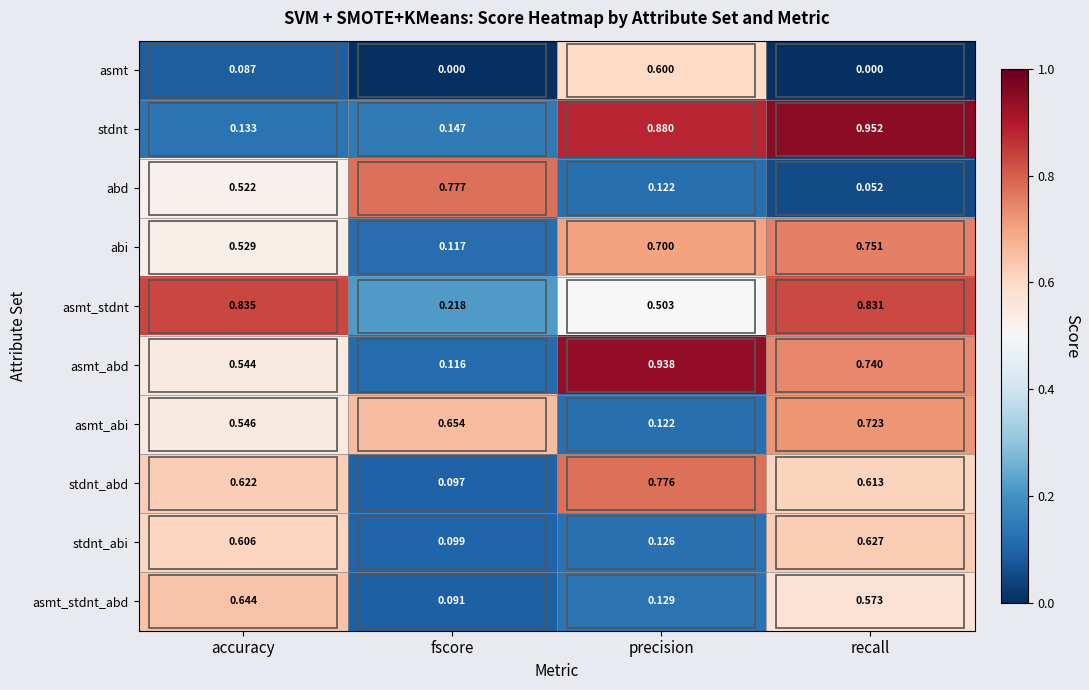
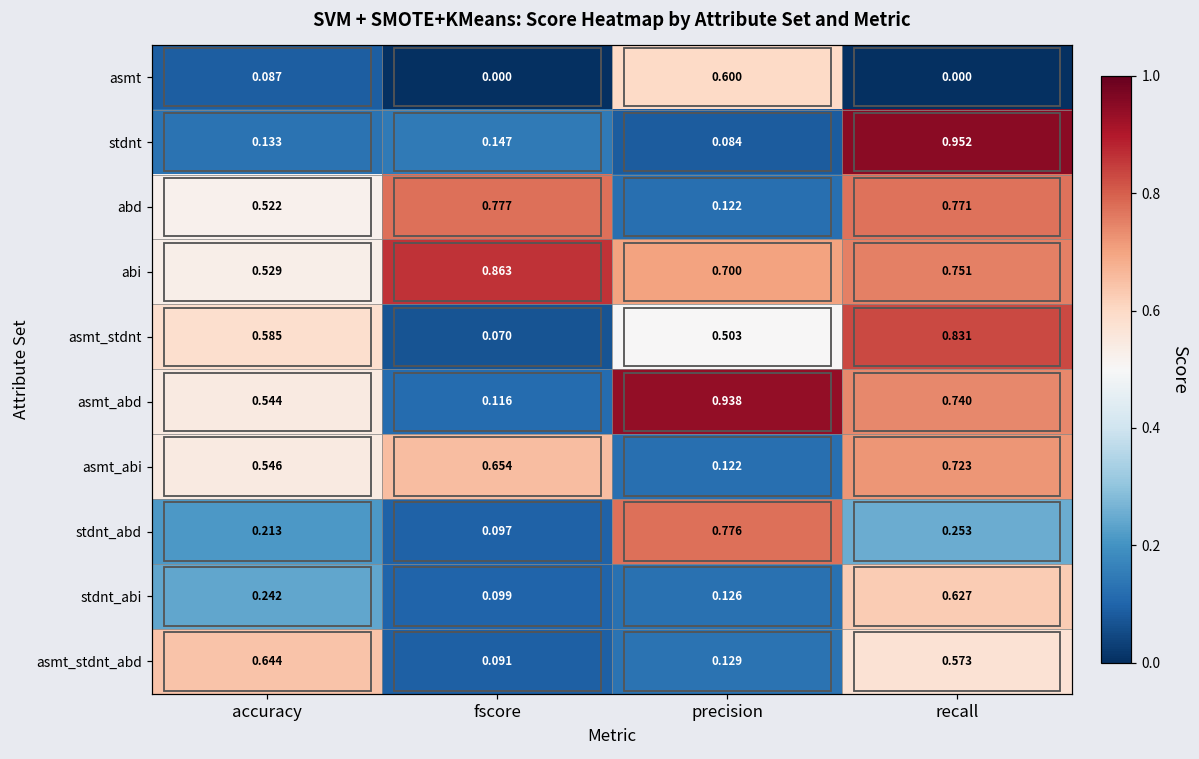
  {
    "asmt": {
      "accuracy": 0.087,
      "fscore": 0.000,
      "precision": 0.600,
      "recall": 0.000
    },
    "stdnt": {
      "accuracy": 0.133,
      "fscore": 0.147,
-     "precision": 0.880,
+     "precision": 0.084,
      "recall": 0.952
    },
    "abd": {
      "accuracy": 0.522,
      "fscore": 0.777,
      "precision": 0.122,
-     "recall": 0.052
+     "recall": 0.771
    },
    "abi": {
      "accuracy": 0.529,
-     "fscore": 0.117,
+     "fscore": 0.863,
      "precision": 0.700,
      "recall": 0.751
    },
    "asmt_stdnt": {
-     "accuracy": 0.835,
-     "fscore": 0.218,
+     "accuracy": 0.585,
+     "fscore": 0.070,
      "precision": 0.503,
      "recall": 0.831
    },
    "asmt_abd": {
      "accuracy": 0.544,
      "fscore": 0.116,
      "precision": 0.938,
      "recall": 0.740
    },
    "asmt_abi": {
      "accuracy": 0.546,
      "fscore": 0.654,
      "precision": 0.122,
      "recall": 0.723
    },
    "stdnt_abd": {
-     "accuracy": 0.622,
+     "accuracy": 0.213,
      "fscore": 0.097,
      "precision": 0.776,
-     "recall": 0.613
+     "recall": 0.253
    },
    "stdnt_abi": {
-     "accuracy": 0.606,
+     "accuracy": 0.242,
      "fscore": 0.099,
      "precision": 0.126,
      "recall": 0.627
    },
    "asmt_stdnt_abd": {
      "accuracy": 0.644,
      "fscore": 0.091,
      "precision": 0.129,
      "recall": 0.573
    }
  }
